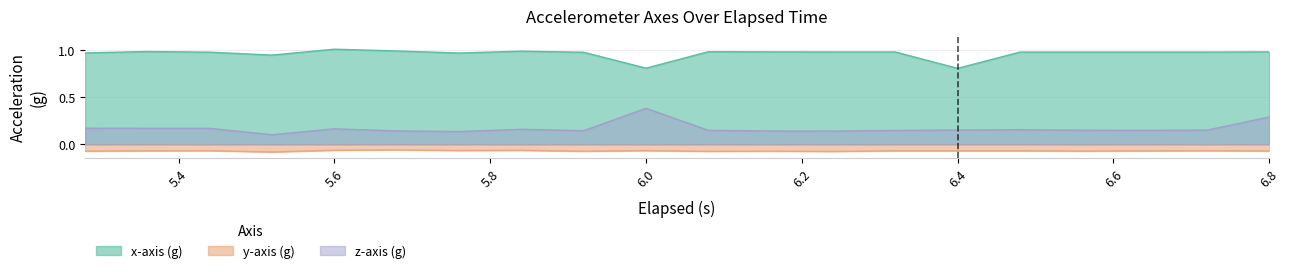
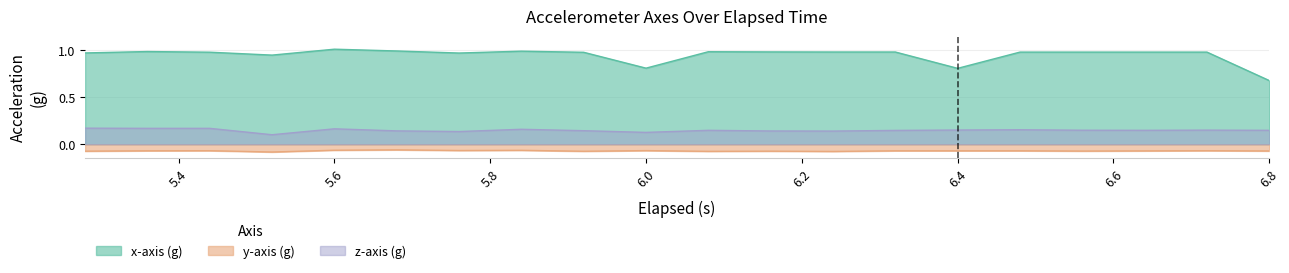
  {
    "x-axis (g)": {
      "5.6": 1.0,
      "6.0": 0.8,
      "6.4": 0.8,
-     "6.8": 1.0
+     "6.8": 0.7
    },
    "z-axis (g)": {
      "5.6": 0.2,
-     "6.0": 0.4,
+     "6.0": 0.1,
      "6.4": 0.2,
-     "6.8": 0.3
+     "6.8": 0.1
    }
  }
